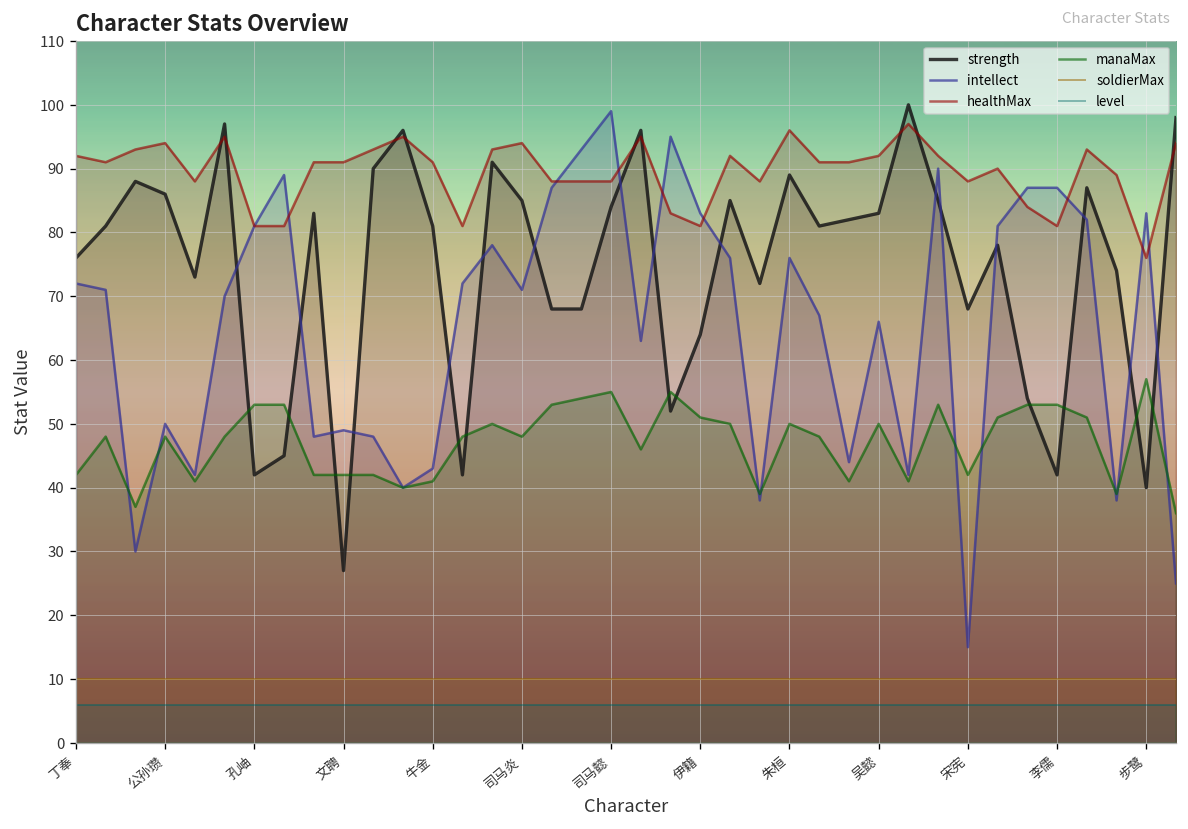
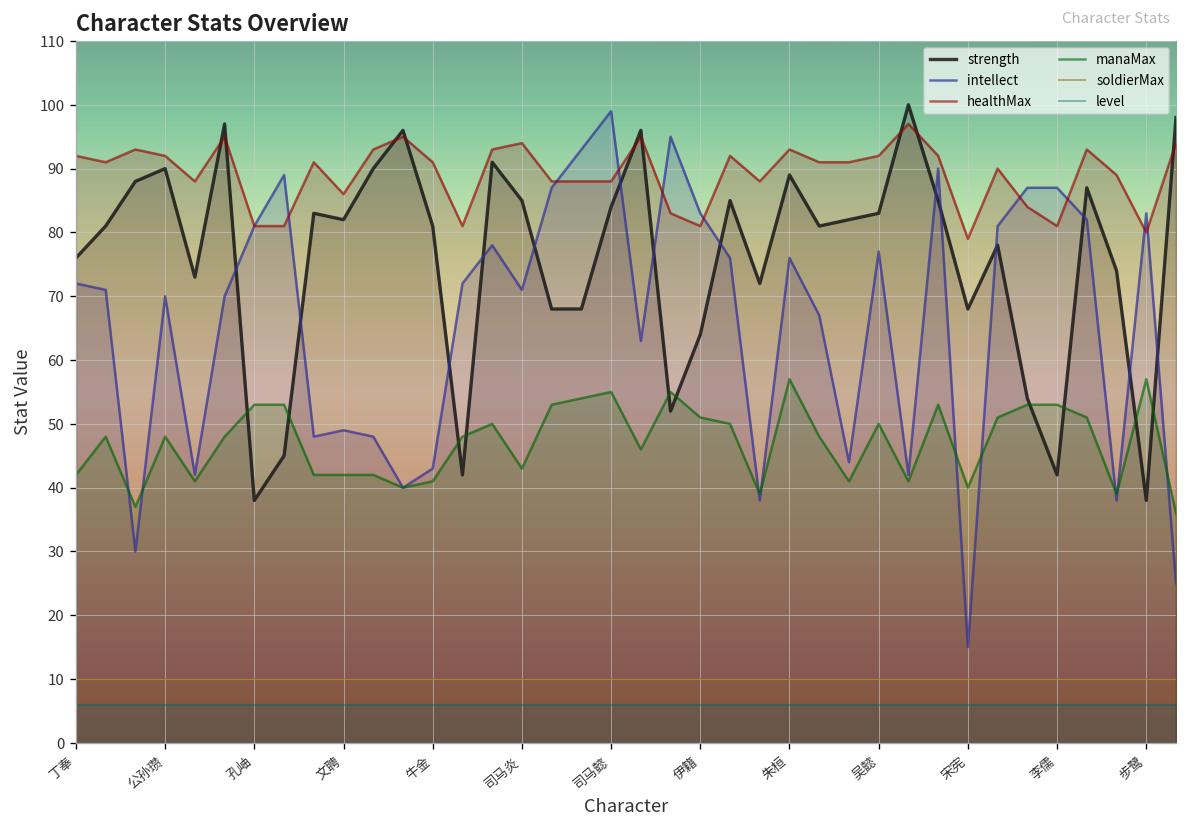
  {
    "strength": {
      "丁奉": 76,
-     "公孙瓒": 86,
-     "孔岫": 42,
-     "文聘": 27,
+     "公孙瓒": 90,
+     "孔岫": 38,
+     "文聘": 82,
      "牛金": 81,
      "司马炎": 85,
      "司马懿": 84,
      "伊籍": 64,
      "朱桓": 89,
      "吴懿": 83,
      "宋宪": 68,
      "李儒": 42,
-     "步鹭": 40
+     "步鹭": 38
    },
    "intellect": {
      "丁奉": 72,
-     "公孙瓒": 50,
+     "公孙瓒": 70,
      "文聘": 49,
      "牛金": 43,
      "司马炎": 71,
      "司马懿": 99,
      "伊籍": 83,
      "朱桓": 76,
-     "吴懿": 66,
+     "吴懿": 77,
      "宋宪": 15,
      "李儒": 87,
      "步鹭": 83
    },
    "healthMax": {
      "丁奉": 92,
-     "公孙瓒": 94,
-     "文聘": 91,
+     "公孙瓒": 92,
+     "文聘": 86,
      "牛金": 91,
      "司马炎": 94,
      "司马懿": 88,
      "伊籍": 81,
-     "朱桓": 96,
+     "朱桓": 93,
      "吴懿": 92,
-     "宋宪": 88,
+     "宋宪": 79,
      "李儒": 81,
-     "步鹭": 76
+     "步鹭": 80
    },
    "manaMax": {
      "丁奉": 42,
      "公孙瓒": 48,
      "孔岫": 53,
      "文聘": 42,
      "牛金": 41,
-     "司马炎": 48,
+     "司马炎": 43,
      "司马懿": 55,
      "伊籍": 51,
-     "朱桓": 50,
+     "朱桓": 57,
      "吴懿": 50,
-     "宋宪": 42,
+     "宋宪": 40,
      "李儒": 53,
      "步鹭": 57
    },
    "soldierMax": {
      "丁奉": 10,
      "公孙瓒": 10,
      "孔岫": 10,
      "文聘": 10,
      "牛金": 10,
      "司马炎": 10,
      "司马懿": 10,
      "伊籍": 10,
      "朱桓": 10,
      "吴懿": 10,
      "宋宪": 10,
      "李儒": 10,
      "步鹭": 10
    },
    "level": {
      "丁奉": 6,
      "公孙瓒": 6,
      "孔岫": 6,
      "文聘": 6,
      "牛金": 6,
      "司马炎": 6,
      "司马懿": 6,
      "伊籍": 6,
      "朱桓": 6,
      "吴懿": 6,
      "宋宪": 6,
      "李儒": 6,
      "步鹭": 6
    }
  }
